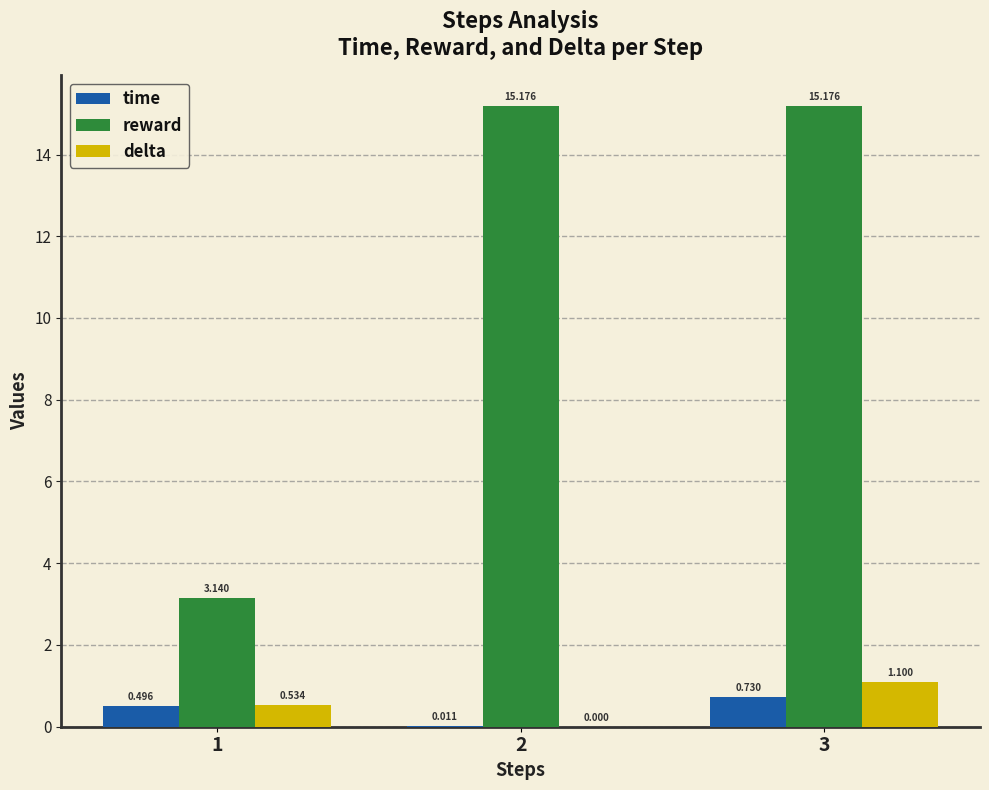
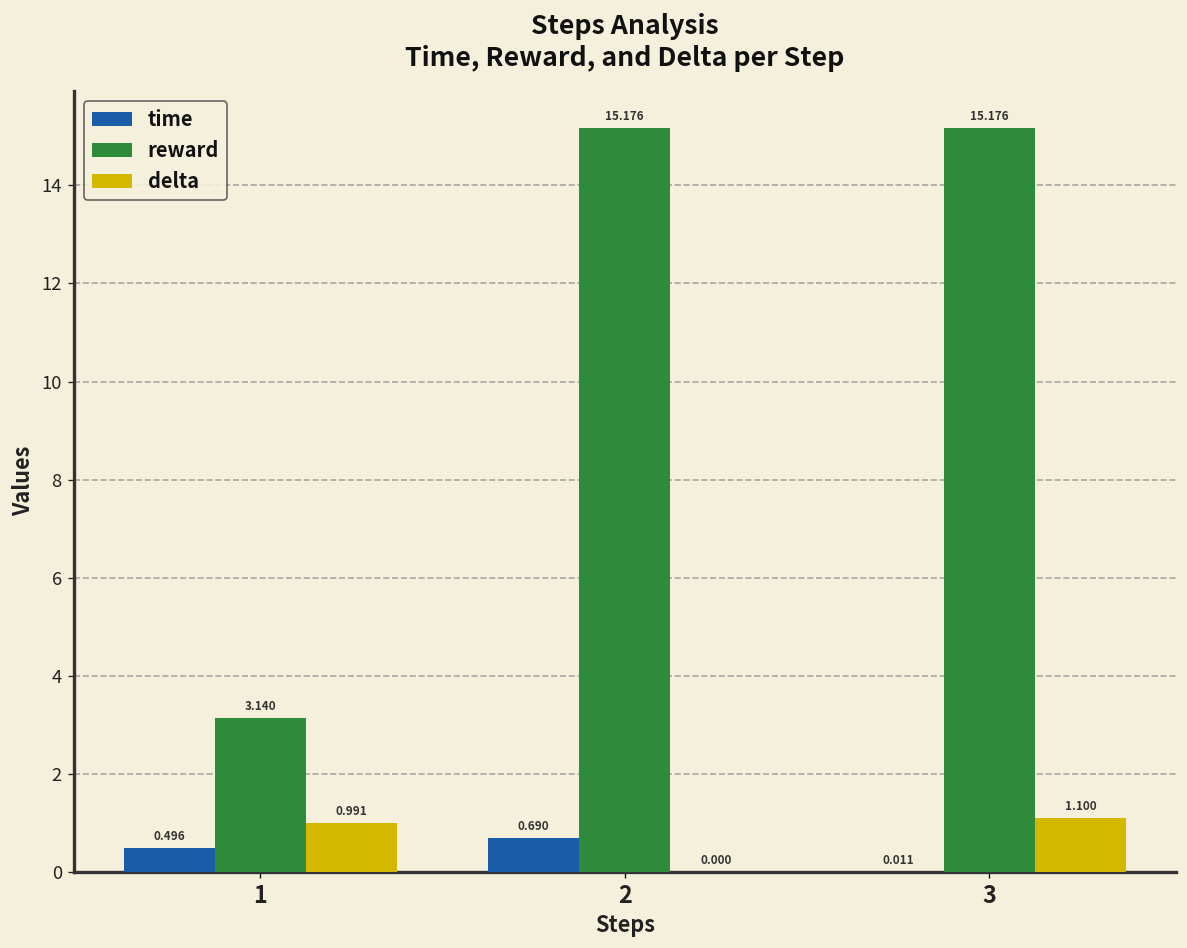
  {
    "time": {
      "1": 0.496,
-     "2": 0.011,
-     "3": 0.730
+     "2": 0.690,
+     "3": 0.011
    },
    "reward": {
      "1": 3.140,
      "2": 15.176,
      "3": 15.176
    },
    "delta": {
-     "1": 0.534,
+     "1": 0.991,
      "2": 0.000,
      "3": 1.100
    }
  }
